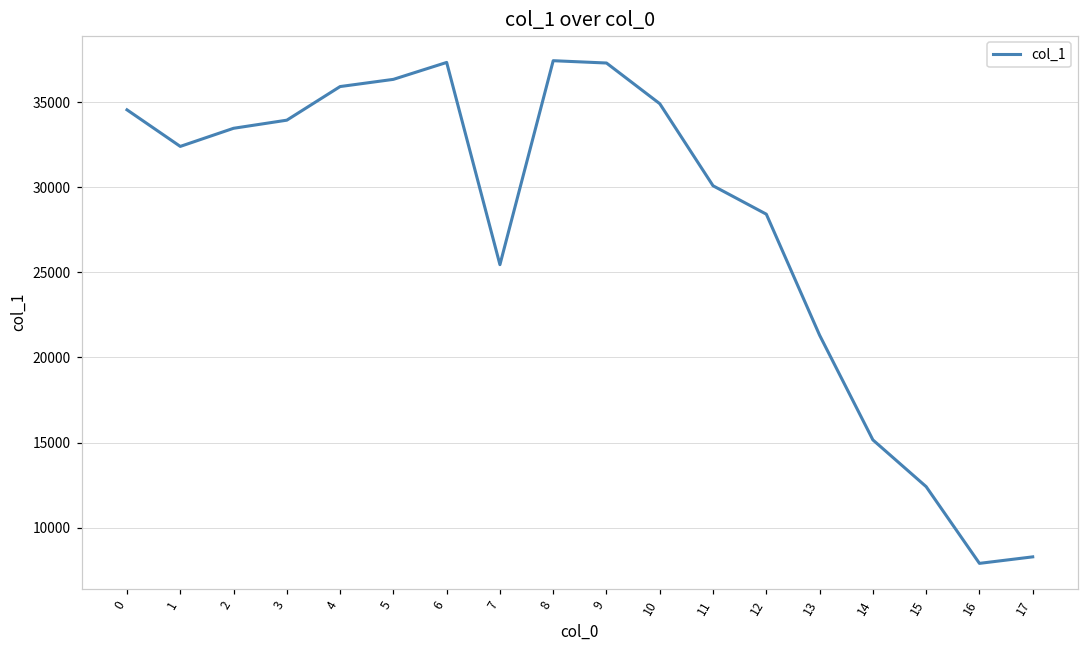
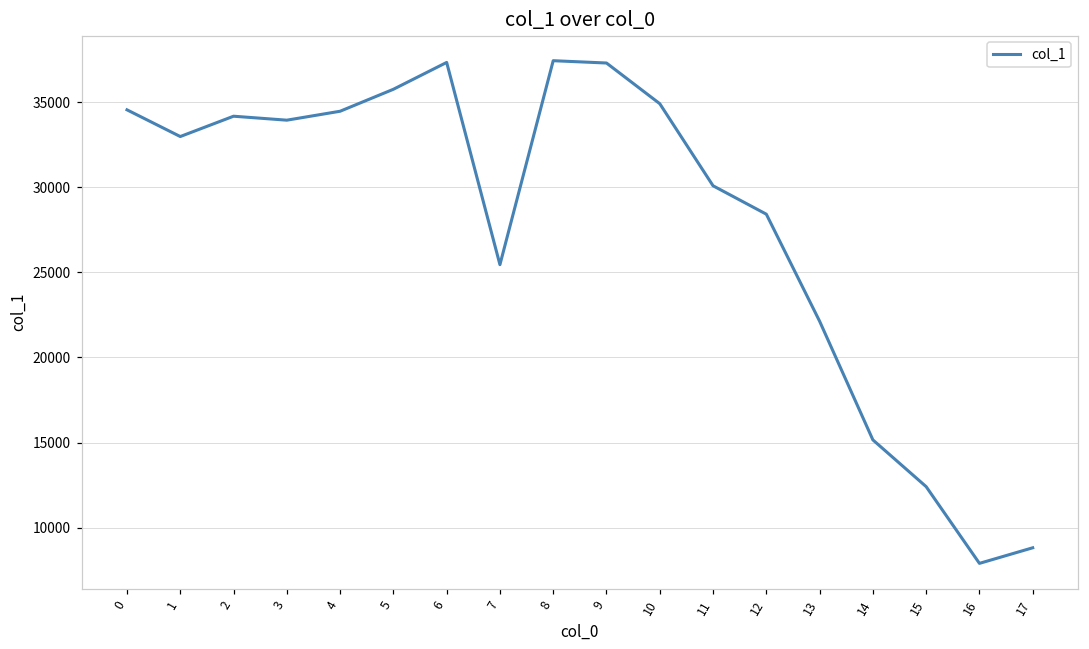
  {
    "0": 34600,
-   "1": 32400,
-   "2": 33500,
+   "1": 33000,
+   "2": 34200,
    "3": 34000,
-   "4": 35900,
-   "5": 36400,
+   "4": 34500,
+   "5": 35800,
    "6": 37300,
    "7": 25500,
    "8": 37500,
    "9": 37300,
    "10": 34900,
    "11": 30100,
    "12": 28400,
-   "13": 21300,
+   "13": 22100,
    "14": 15200,
    "15": 12400,
    "16": 7900,
-   "17": 8300
+   "17": 8800
  }
